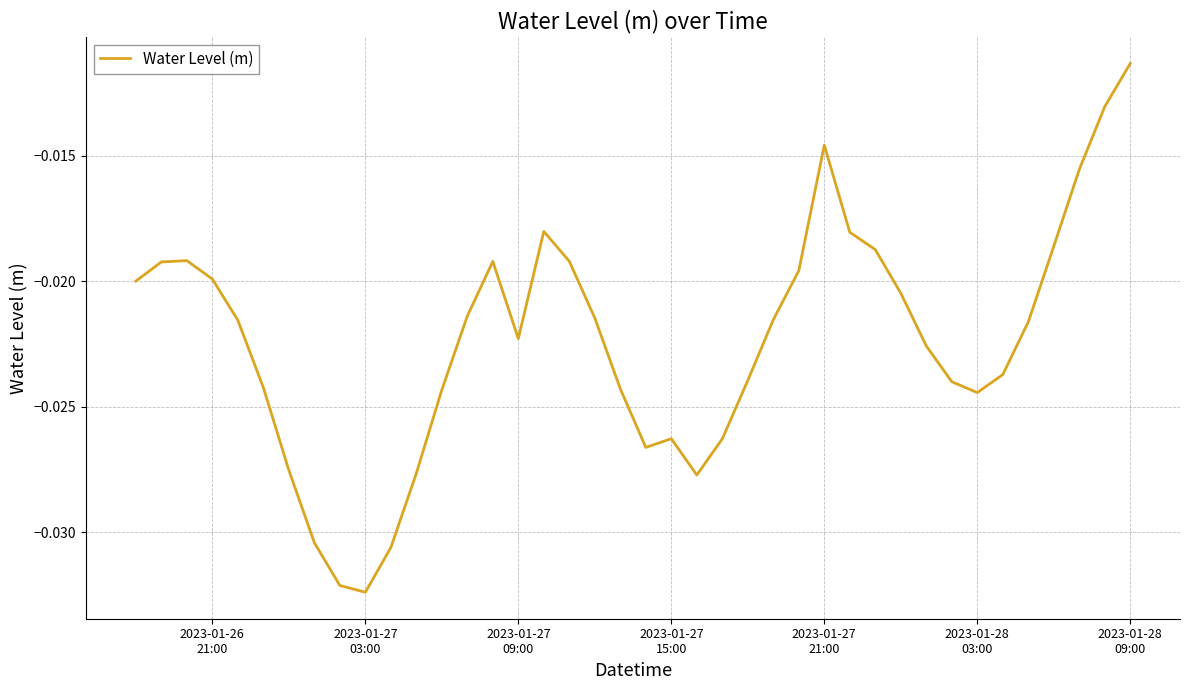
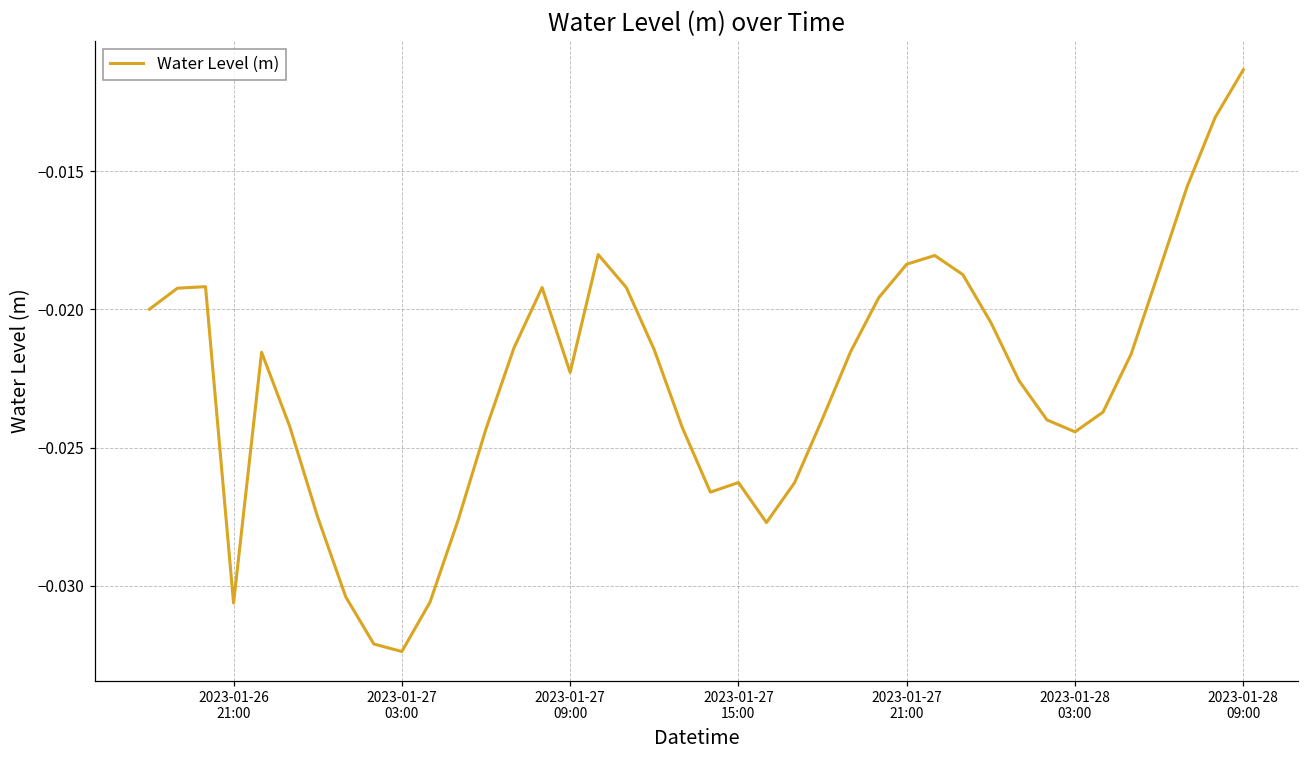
  {
-   "2023-01-26 21:00": -0.0199,
+   "2023-01-26 21:00": -0.0306,
    "2023-01-27 03:00": -0.0324,
    "2023-01-27 09:00": -0.0223,
    "2023-01-27 15:00": -0.0263,
-   "2023-01-27 21:00": -0.0146,
+   "2023-01-27 21:00": -0.0184,
    "2023-01-28 03:00": -0.0244,
    "2023-01-28 09:00": -0.0113
  }
